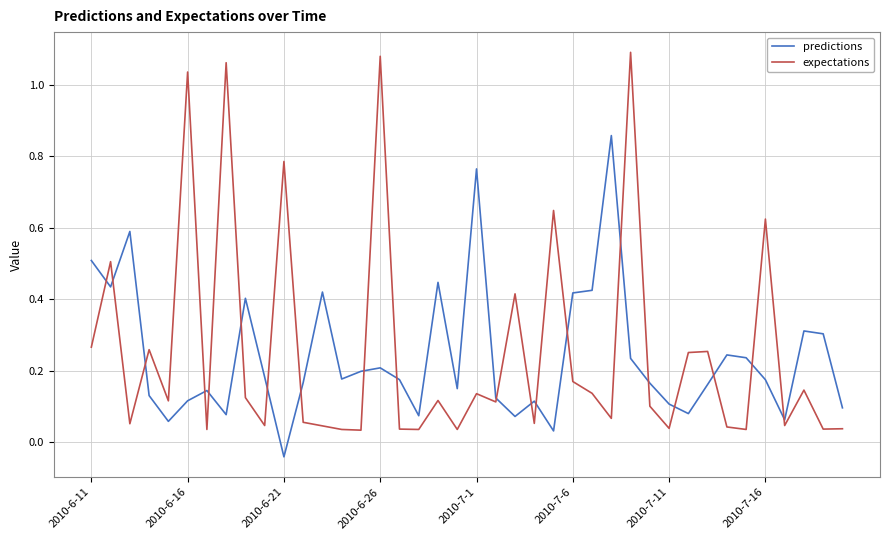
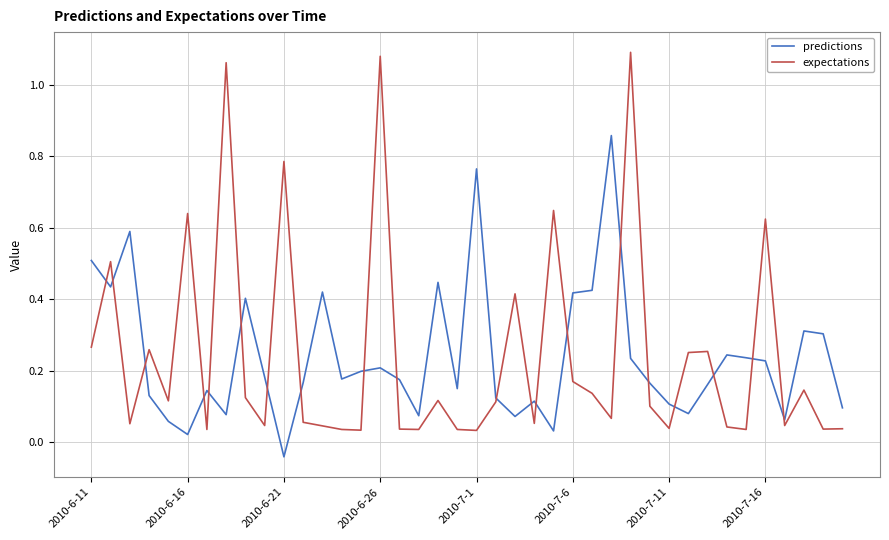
  {
    "predictions": {
      "2010-6-11": 0.51,
-     "2010-6-16": 0.12,
+     "2010-6-16": 0.02,
      "2010-6-21": -0.04,
      "2010-6-26": 0.21,
      "2010-7-1": 0.76,
      "2010-7-6": 0.42,
      "2010-7-11": 0.11,
-     "2010-7-16": 0.17
+     "2010-7-16": 0.23
    },
    "expectations": {
      "2010-6-11": 0.27,
-     "2010-6-16": 1.03,
+     "2010-6-16": 0.64,
      "2010-6-21": 0.79,
      "2010-6-26": 1.08,
-     "2010-7-1": 0.14,
+     "2010-7-1": 0.03,
      "2010-7-6": 0.17,
      "2010-7-11": 0.04,
      "2010-7-16": 0.62
    }
  }
